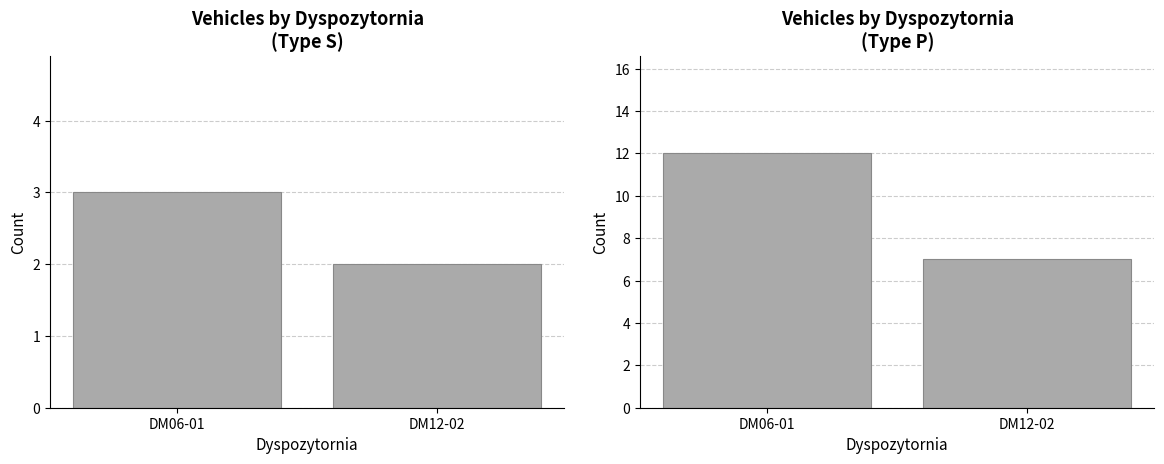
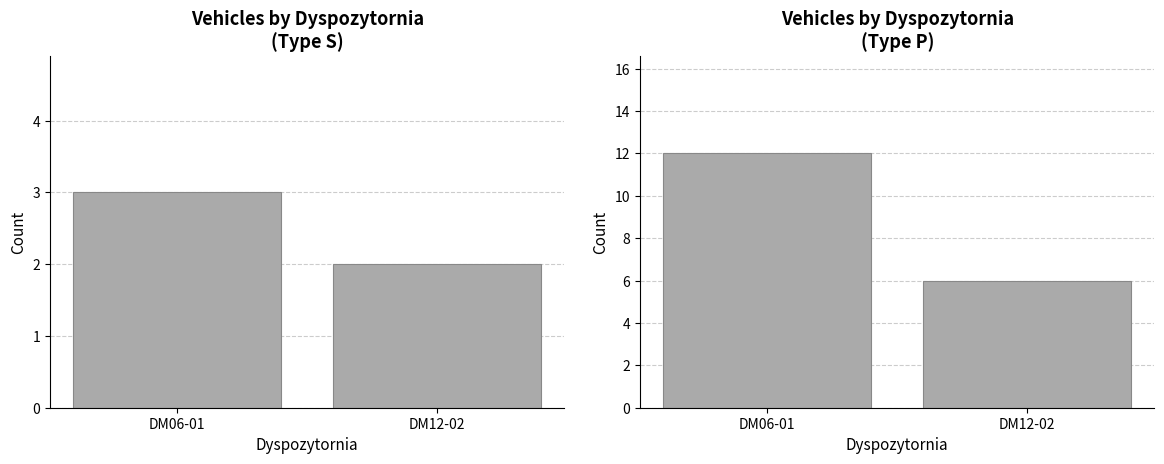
  {
    "Vehicles by Dyspozytornia (Type S)": {
      "DM06-01": 3.0,
      "DM12-02": 2.0
    },
    "Vehicles by Dyspozytornia (Type P)": {
      "DM06-01": 12,
-     "DM12-02": 7
+     "DM12-02": 6
    }
  }
